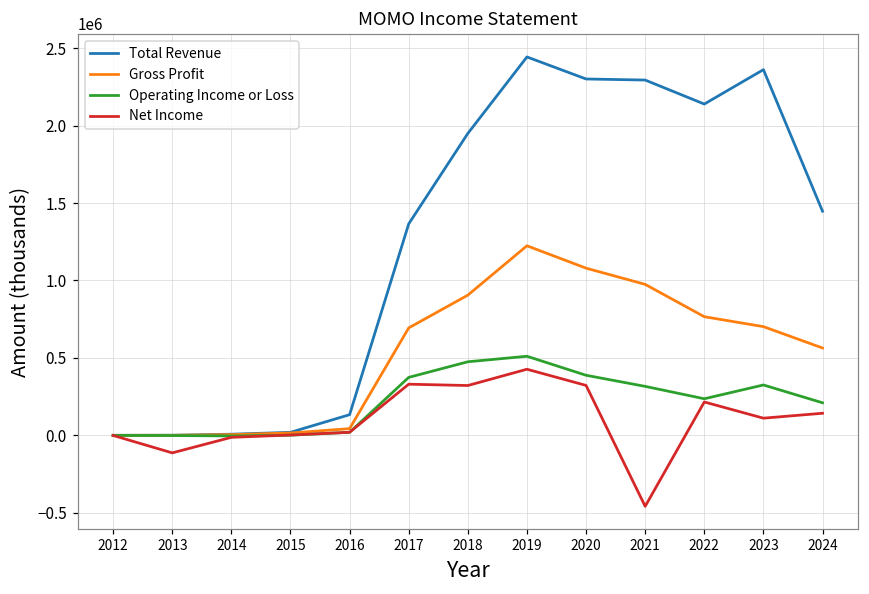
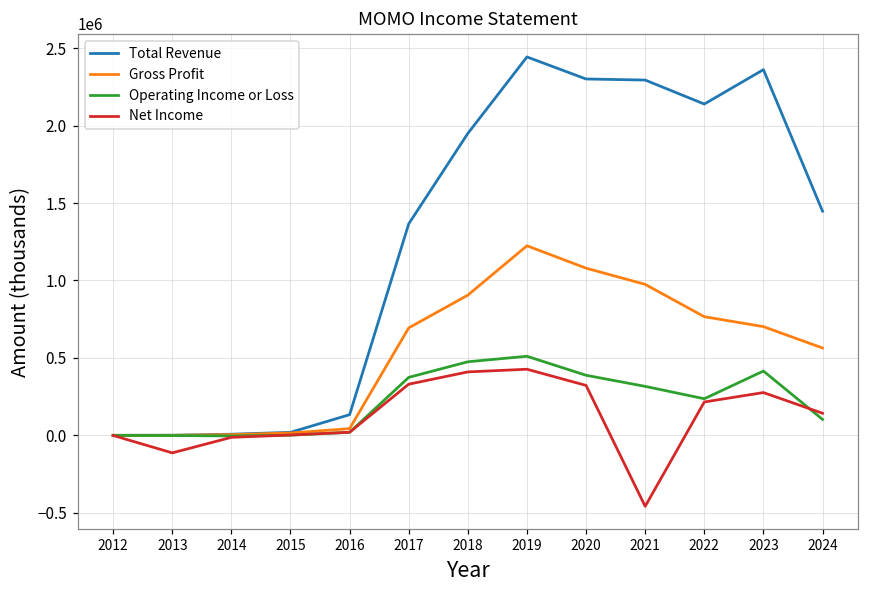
  {
    "Total Revenue": {
      "2016": 130000,
      "2017": 1370000,
      "2018": 1950000,
      "2019": 2440000,
      "2020": 2300000,
      "2021": 2290000,
      "2022": 2140000,
      "2023": 2360000,
      "2024": 1450000
    },
    "Gross Profit": {
      "2016": 40000,
      "2017": 690000,
      "2018": 910000,
      "2019": 1220000,
      "2020": 1080000,
      "2021": 970000,
      "2022": 770000,
      "2023": 700000,
      "2024": 560000
    },
    "Operating Income or Loss": {
      "2017": 370000,
      "2018": 470000,
      "2019": 510000,
      "2020": 390000,
      "2021": 320000,
      "2022": 240000,
-     "2023": 330000,
-     "2024": 210000
+     "2023": 420000,
+     "2024": 100000
    },
    "Net Income": {
      "2013": -110000,
      "2017": 330000,
-     "2018": 320000,
+     "2018": 410000,
      "2019": 430000,
      "2020": 320000,
      "2021": -460000,
      "2022": 220000,
-     "2023": 110000,
+     "2023": 280000,
      "2024": 140000
    }
  }
